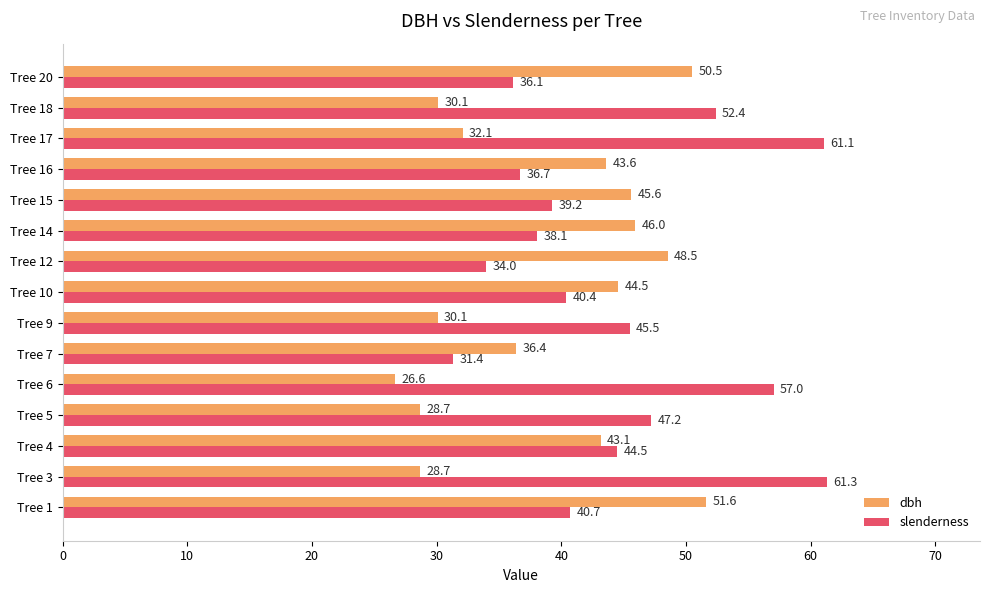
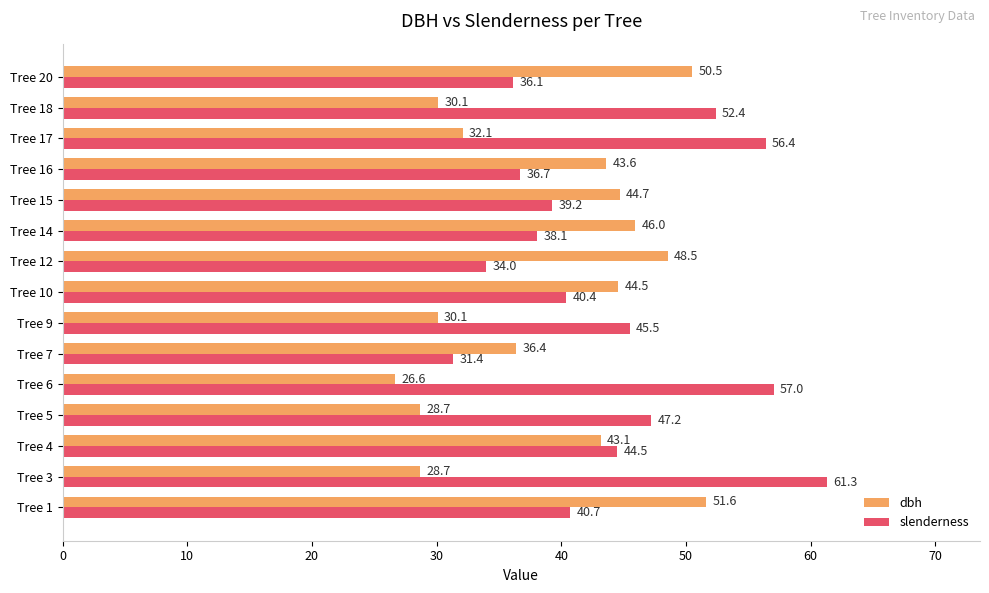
  {
    "dbh": {
      "Tree 20": 50.5,
      "Tree 18": 30.1,
      "Tree 17": 32.1,
      "Tree 16": 43.6,
-     "Tree 15": 45.6,
+     "Tree 15": 44.7,
      "Tree 14": 46.0,
      "Tree 12": 48.5,
      "Tree 10": 44.5,
      "Tree 9": 30.1,
      "Tree 7": 36.4,
      "Tree 6": 26.6,
      "Tree 5": 28.7,
      "Tree 4": 43.1,
      "Tree 3": 28.7,
      "Tree 1": 51.6
    },
    "slenderness": {
      "Tree 20": 36.1,
      "Tree 18": 52.4,
-     "Tree 17": 61.1,
+     "Tree 17": 56.4,
      "Tree 16": 36.7,
      "Tree 15": 39.2,
      "Tree 14": 38.1,
      "Tree 12": 34.0,
      "Tree 10": 40.4,
      "Tree 9": 45.5,
      "Tree 7": 31.4,
      "Tree 6": 57.0,
      "Tree 5": 47.2,
      "Tree 4": 44.5,
      "Tree 3": 61.3,
      "Tree 1": 40.7
    }
  }
